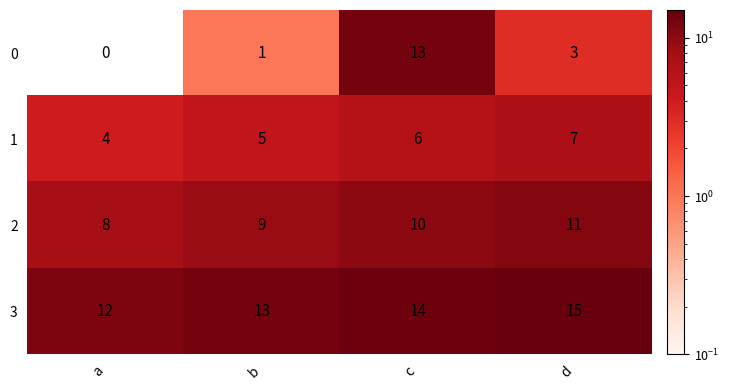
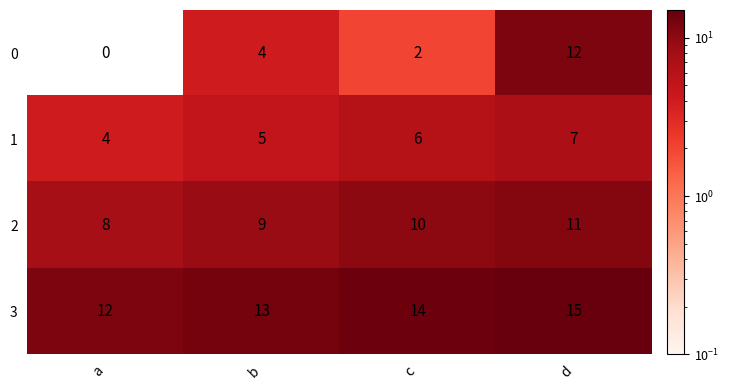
  {
    "0": {
      "a": 0,
-     "b": 1,
-     "c": 13,
-     "d": 3
+     "b": 4,
+     "c": 2,
+     "d": 12
    },
    "1": {
      "a": 4,
      "b": 5,
      "c": 6,
      "d": 7
    },
    "2": {
      "a": 8,
      "b": 9,
      "c": 10,
      "d": 11
    },
    "3": {
      "a": 12,
      "b": 13,
      "c": 14,
      "d": 15
    }
  }
